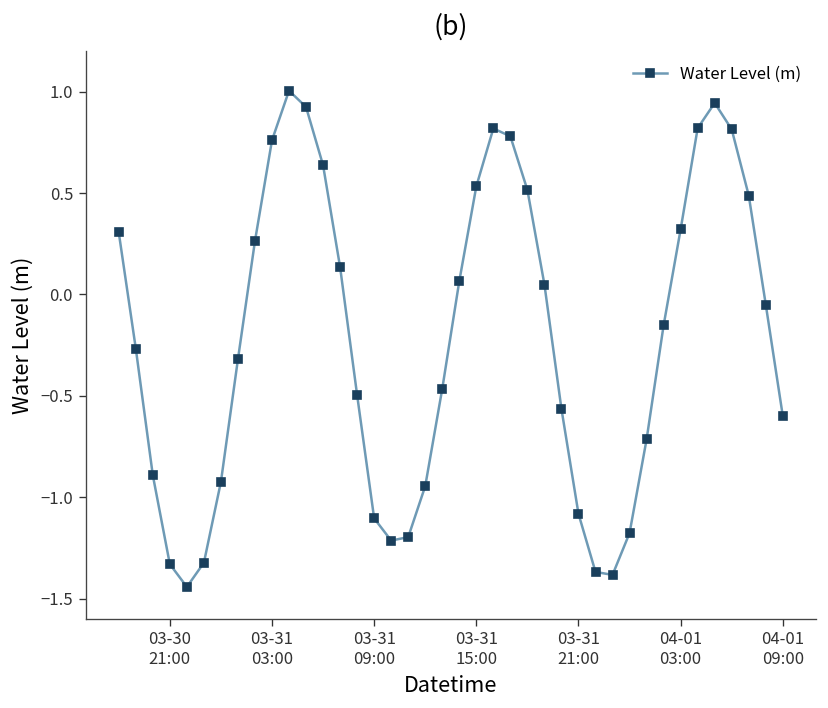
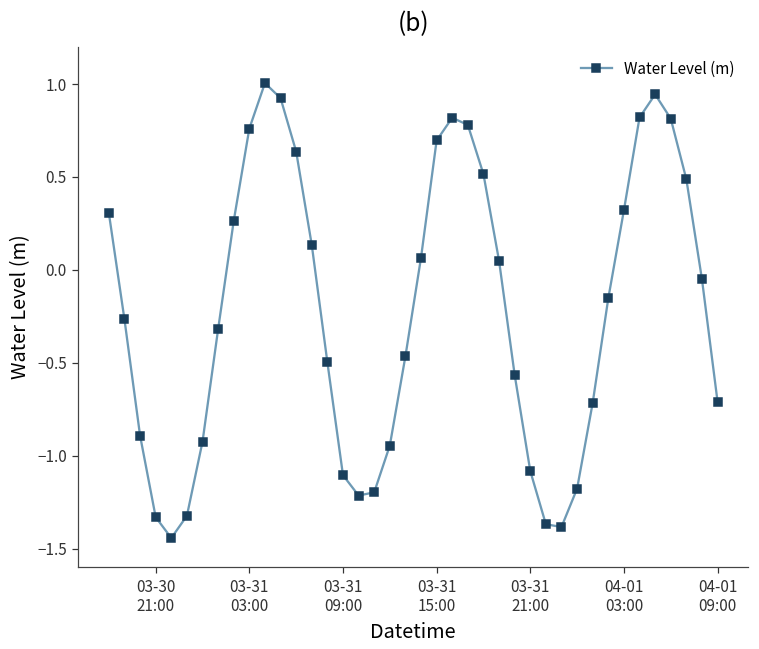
  {
    "03-30 21:00": -1.33,
    "03-31 03:00": 0.76,
    "03-31 09:00": -1.10,
-   "03-31 15:00": 0.53,
+   "03-31 15:00": 0.70,
    "03-31 21:00": -1.08,
    "04-01 03:00": 0.32,
-   "04-01 09:00": -0.60
+   "04-01 09:00": -0.71
  }
